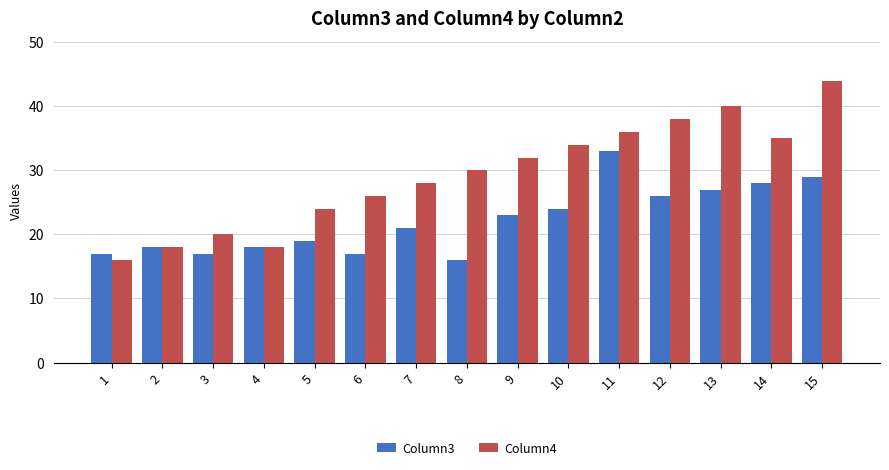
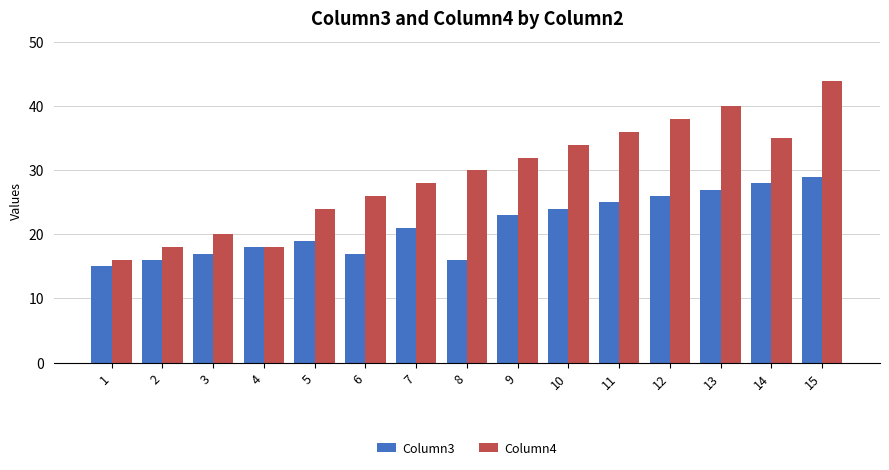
  {
    "Column3": {
-     "1": 17,
-     "2": 18,
+     "1": 15,
+     "2": 16,
      "3": 17,
      "4": 18,
      "5": 19,
      "6": 17,
      "7": 21,
      "8": 16,
      "9": 23,
      "10": 24,
-     "11": 33,
+     "11": 25,
      "12": 26,
      "13": 27,
      "14": 28,
      "15": 29
    },
    "Column4": {
      "1": 16,
      "2": 18,
      "3": 20,
      "4": 18,
      "5": 24,
      "6": 26,
      "7": 28,
      "8": 30,
      "9": 32,
      "10": 34,
      "11": 36,
      "12": 38,
      "13": 40,
      "14": 35,
      "15": 44
    }
  }
